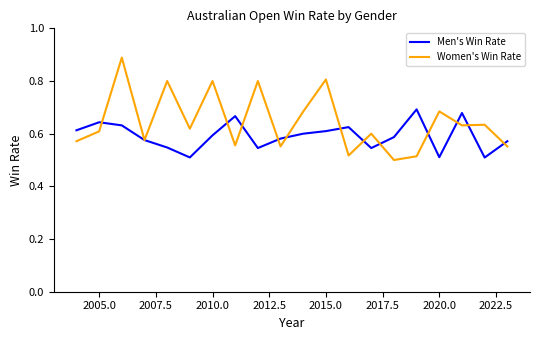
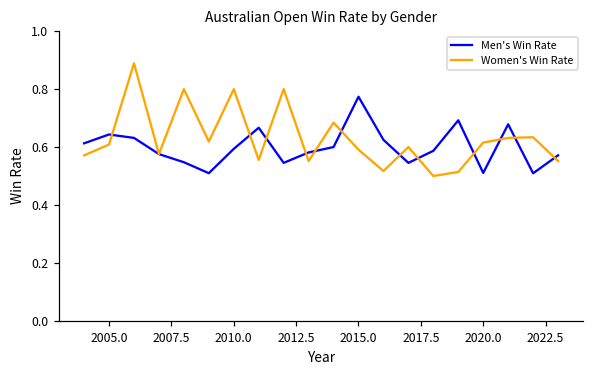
  {
    "Men's Win Rate": {
      "2005.0": 0.64,
      "2010.0": 0.59,
-     "2015.0": 0.61,
+     "2015.0": 0.77,
      "2020.0": 0.51
    },
    "Women's Win Rate": {
      "2005.0": 0.61,
      "2010.0": 0.80,
-     "2015.0": 0.81,
-     "2020.0": 0.68
+     "2015.0": 0.59,
+     "2020.0": 0.62
    }
  }
